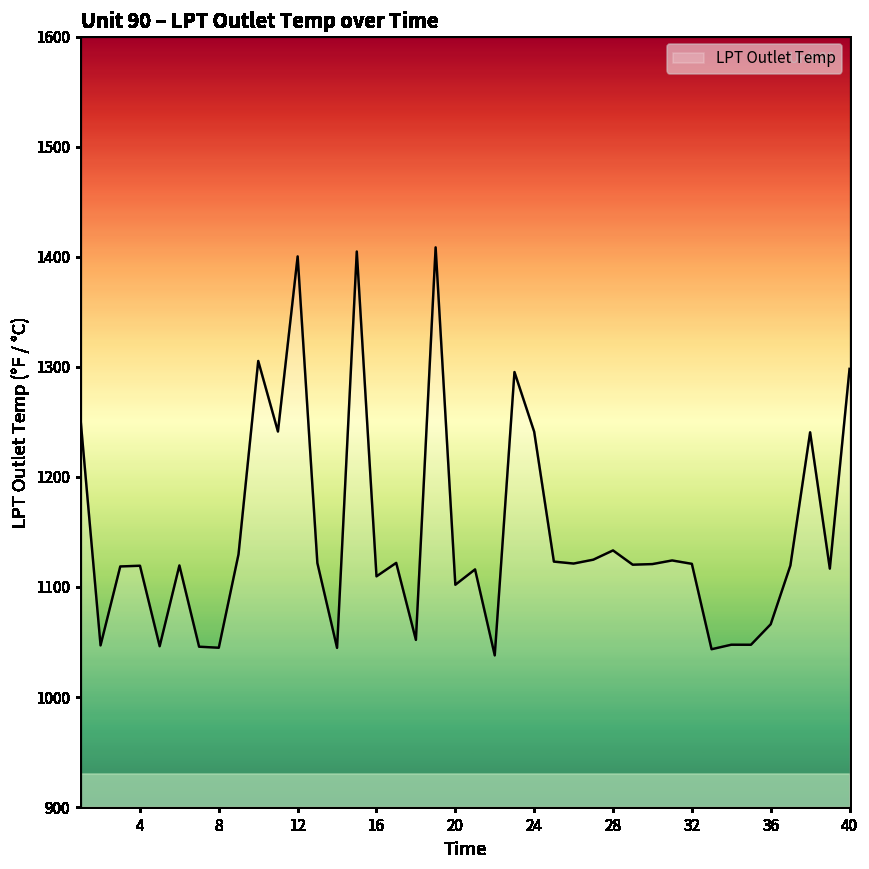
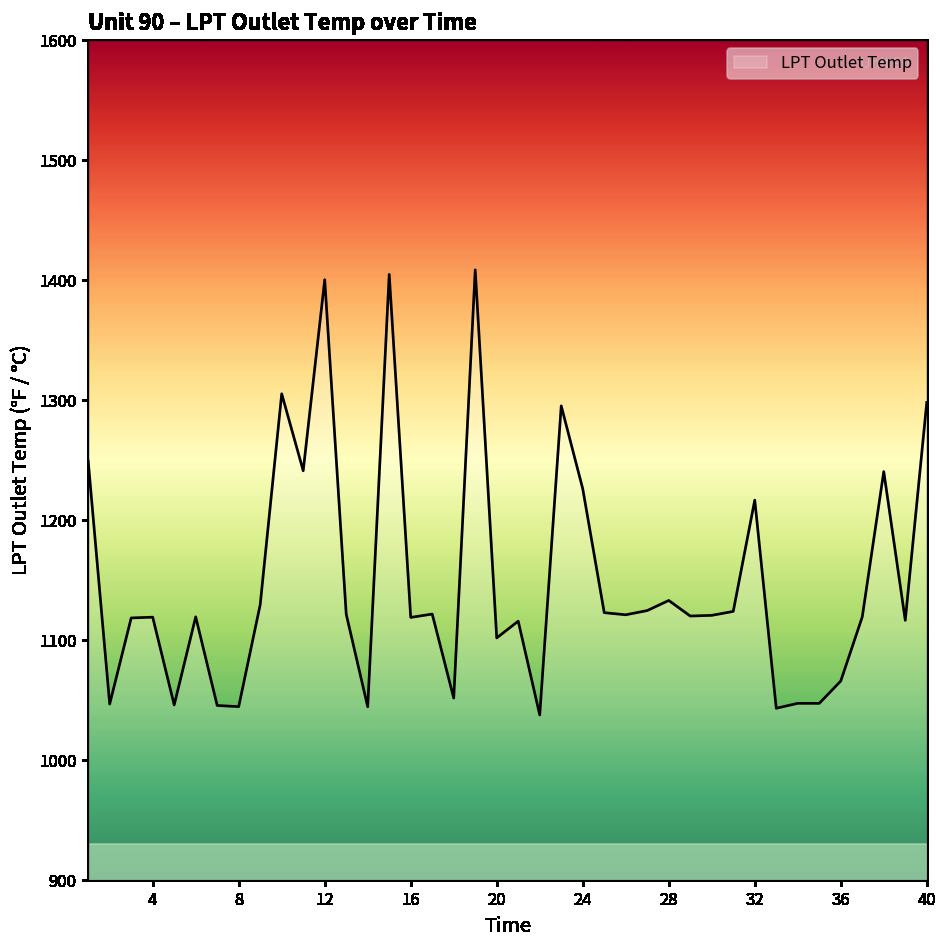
  {
    "4": 1119,
    "8": 1045,
    "12": 1400,
-   "16": 1110,
+   "16": 1119,
    "20": 1102,
-   "24": 1241,
+   "24": 1226,
    "28": 1133,
-   "32": 1121,
+   "32": 1217,
    "36": 1066,
    "40": 1298
  }
